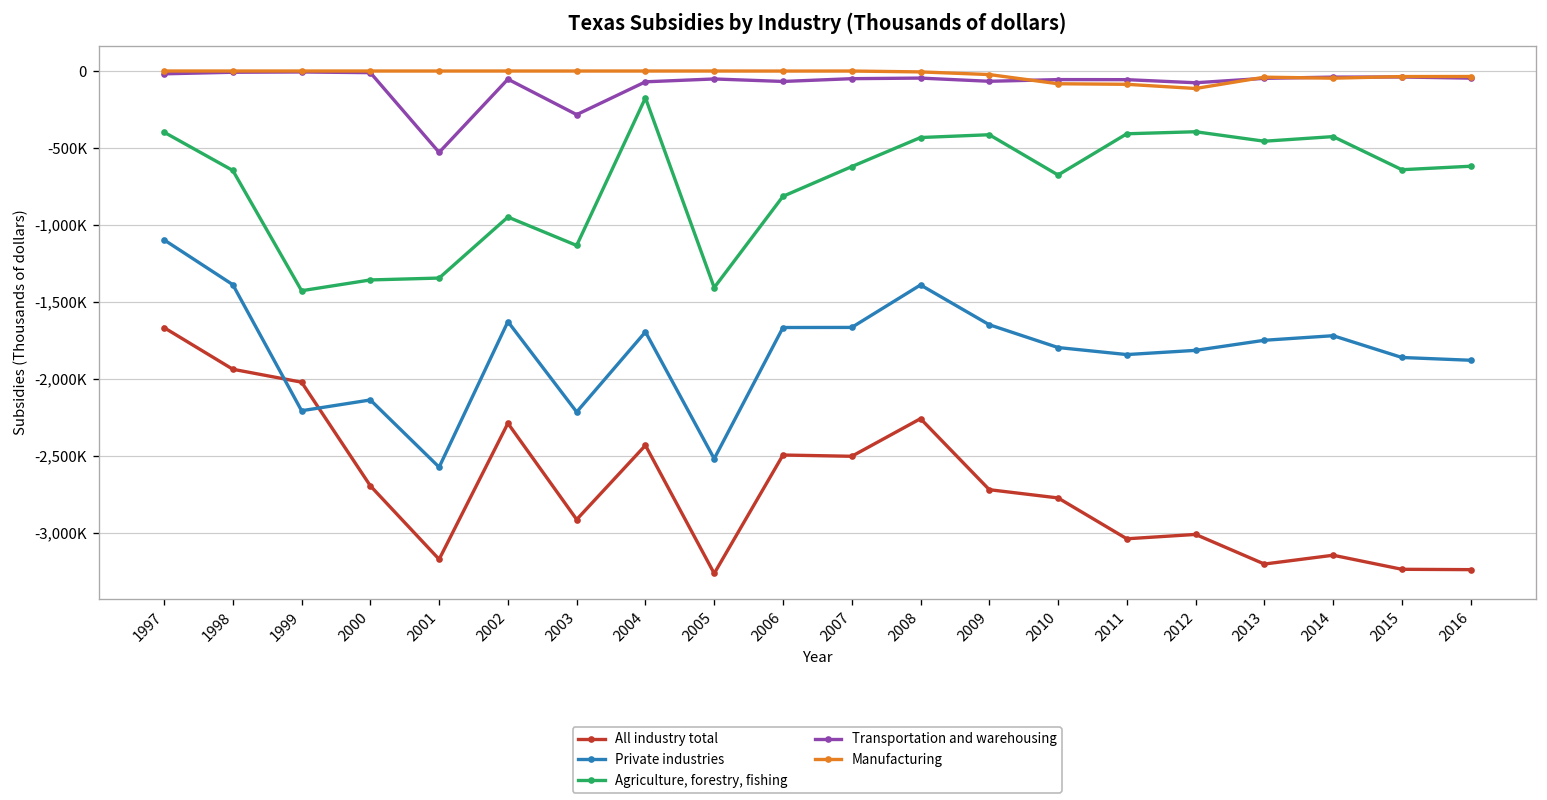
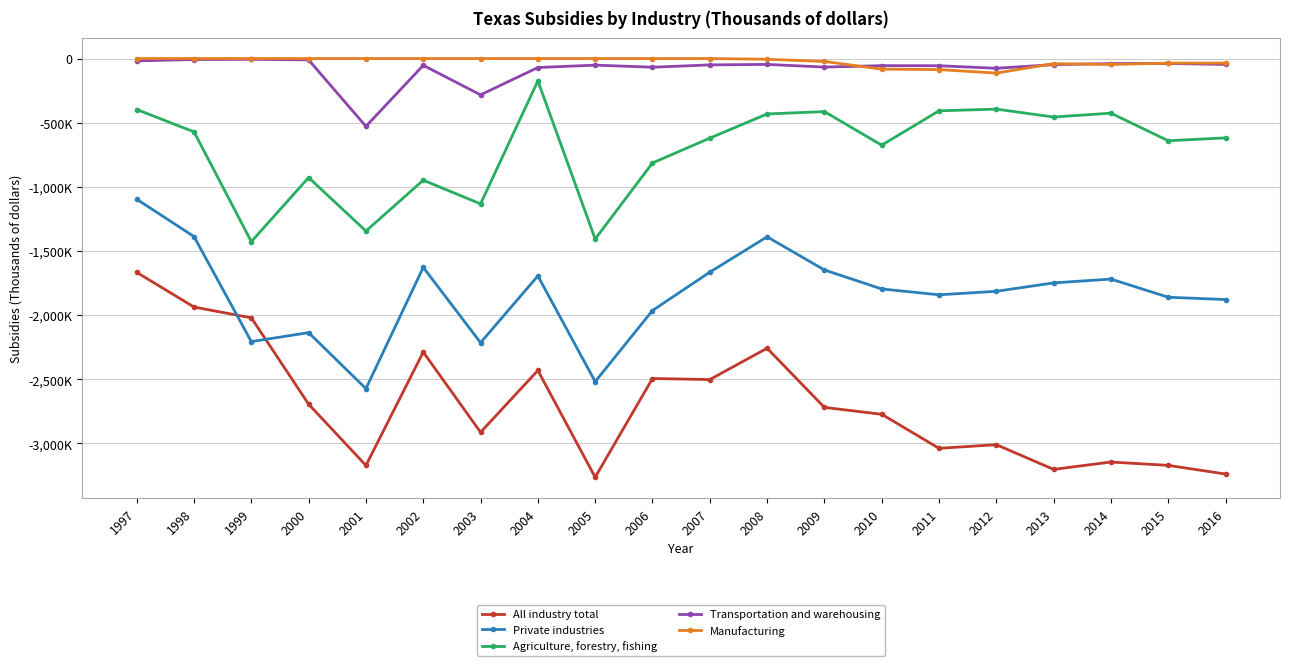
  {
    "All industry total": {
      "1997": "-1,670,000",
      "1998": "-1,940,000",
      "1999": "-2,020,000",
      "2000": "-2,690,000",
      "2001": "-3,170,000",
      "2002": "-2,290,000",
      "2003": "-2,910,000",
      "2004": "-2,430,000",
      "2005": "-3,260,000",
      "2006": "-2,490,000",
      "2007": "-2,500,000",
      "2008": "-2,260,000",
      "2009": "-2,720,000",
      "2010": "-2,770,000",
      "2011": "-3,040,000",
      "2012": "-3,010,000",
      "2013": "-3,200,000",
      "2014": "-3,140,000",
-     "2015": "-3,240,000",
+     "2015": "-3,170,000",
      "2016": "-3,240,000"
    },
    "Private industries": {
      "1997": "-1,100,000",
      "1998": "-1,390,000",
      "1999": "-2,210,000",
      "2000": "-2,140,000",
      "2001": "-2,570,000",
      "2002": "-1,630,000",
      "2003": "-2,210,000",
      "2004": "-1,690,000",
      "2005": "-2,520,000",
-     "2006": "-1,670,000",
+     "2006": "-1,960,000",
      "2007": "-1,660,000",
      "2008": "-1,390,000",
      "2009": "-1,650,000",
      "2010": "-1,800,000",
      "2011": "-1,840,000",
      "2012": "-1,810,000",
      "2013": "-1,750,000",
      "2014": "-1,720,000",
      "2015": "-1,860,000",
      "2016": "-1,880,000"
    },
    "Agriculture, forestry, fishing": {
      "1997": "-400,000",
-     "1998": "-650,000",
+     "1998": "-570,000",
      "1999": "-1,430,000",
-     "2000": "-1,360,000",
+     "2000": "-930,000",
      "2001": "-1,340,000",
      "2002": "-950,000",
      "2003": "-1,130,000",
      "2004": "-170,000",
      "2005": "-1,410,000",
      "2006": "-810,000",
      "2007": "-620,000",
      "2008": "-430,000",
      "2009": "-410,000",
      "2010": "-680,000",
      "2011": "-410,000",
      "2012": "-390,000",
      "2013": "-460,000",
      "2014": "-430,000",
      "2015": "-640,000",
      "2016": "-620,000"
    },
    "Transportation and warehousing": {
      "2001": "-530,000",
      "2002": "-50,000",
      "2003": "-280,000",
      "2004": "-70,000",
      "2005": "-50,000",
      "2006": "-70,000",
      "2007": "-50,000",
      "2008": "-50,000",
      "2009": "-70,000",
      "2010": "-60,000",
      "2011": "-60,000",
      "2012": "-80,000"
    },
    "Manufacturing": {
      "2001": "0",
      "2002": "0",
      "2003": "0",
      "2004": "0",
      "2005": "0",
      "2006": "0",
      "2007": "0",
      "2008": "-10,000",
      "2009": "-20,000",
      "2010": "-80,000",
      "2011": "-90,000",
      "2012": "-110,000"
    }
  }
